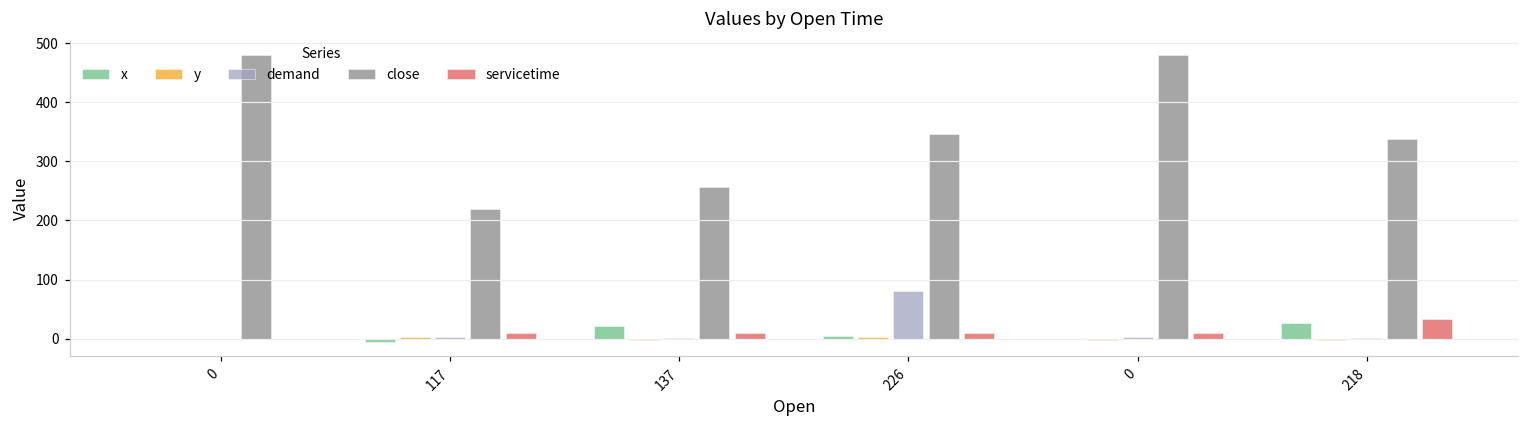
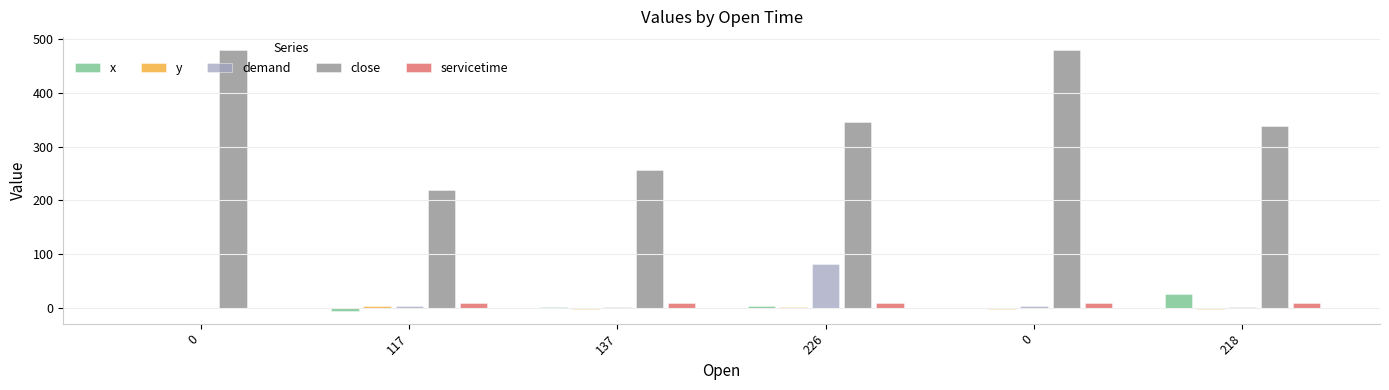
  {
    "x": {
      "117": 0,
-     "137": 20,
+     "137": 0,
      "218": 30
    },
    "demand": {
      "226": 80
    },
    "close": {
      "117": 220,
      "137": 260,
      "226": 350,
      "218": 340
    },
    "servicetime": {
      "117": 10,
      "137": 10,
      "226": 10,
-     "218": 30
+     "218": 10
    }
  }
